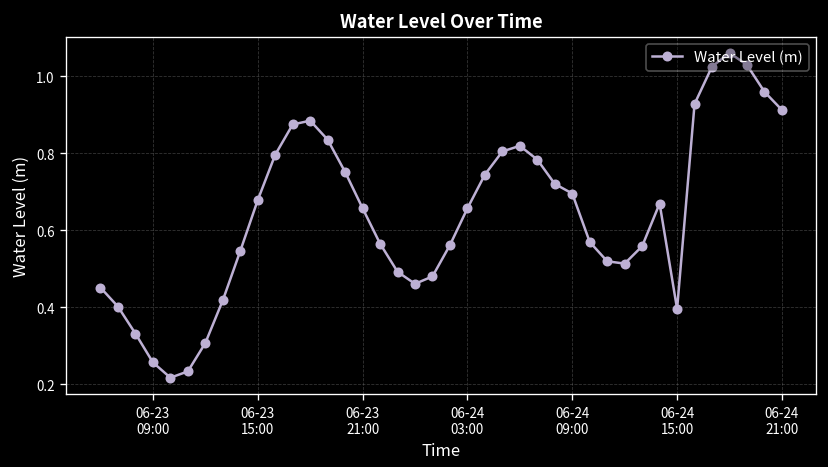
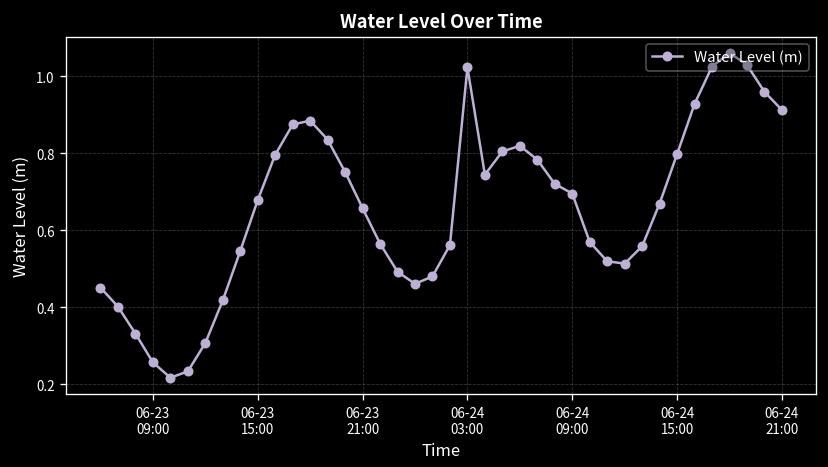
  {
    "06-23 09:00": 0.26,
    "06-23 15:00": 0.68,
    "06-23 21:00": 0.66,
-   "06-24 03:00": 0.66,
+   "06-24 03:00": 1.02,
    "06-24 09:00": 0.70,
-   "06-24 15:00": 0.40,
+   "06-24 15:00": 0.80,
    "06-24 21:00": 0.91
  }
